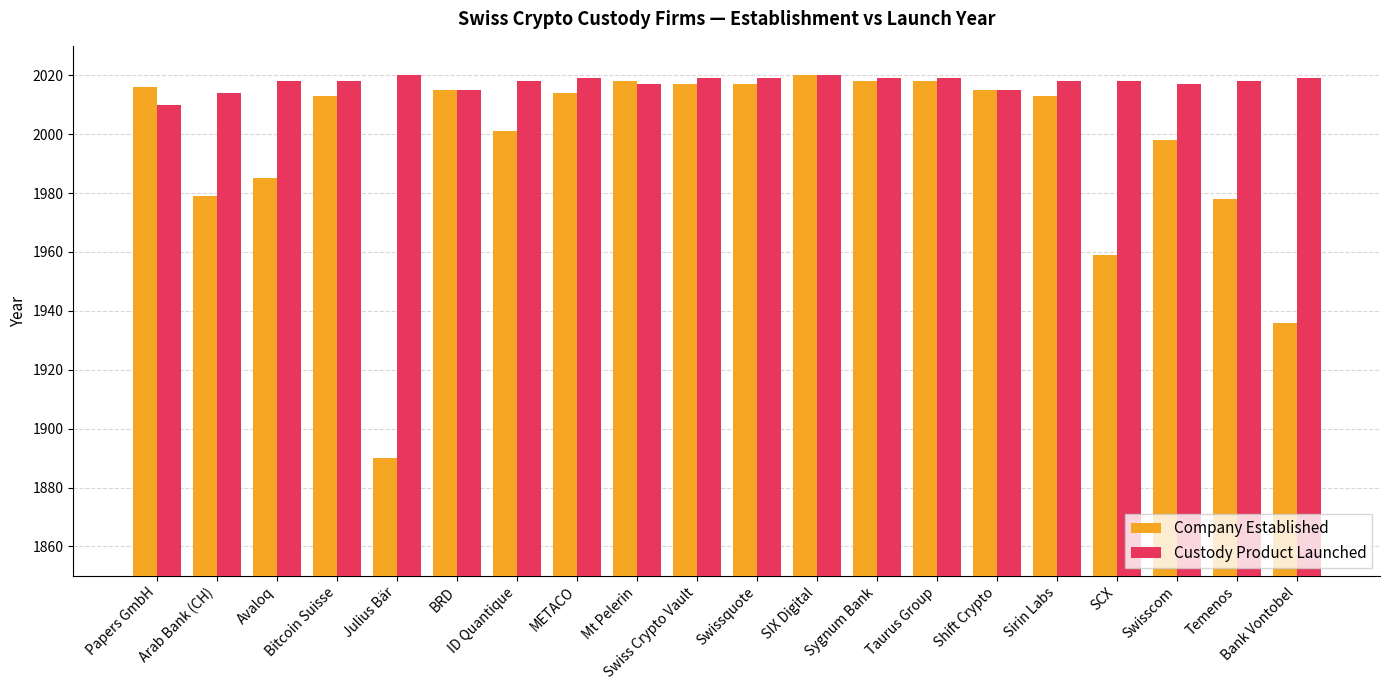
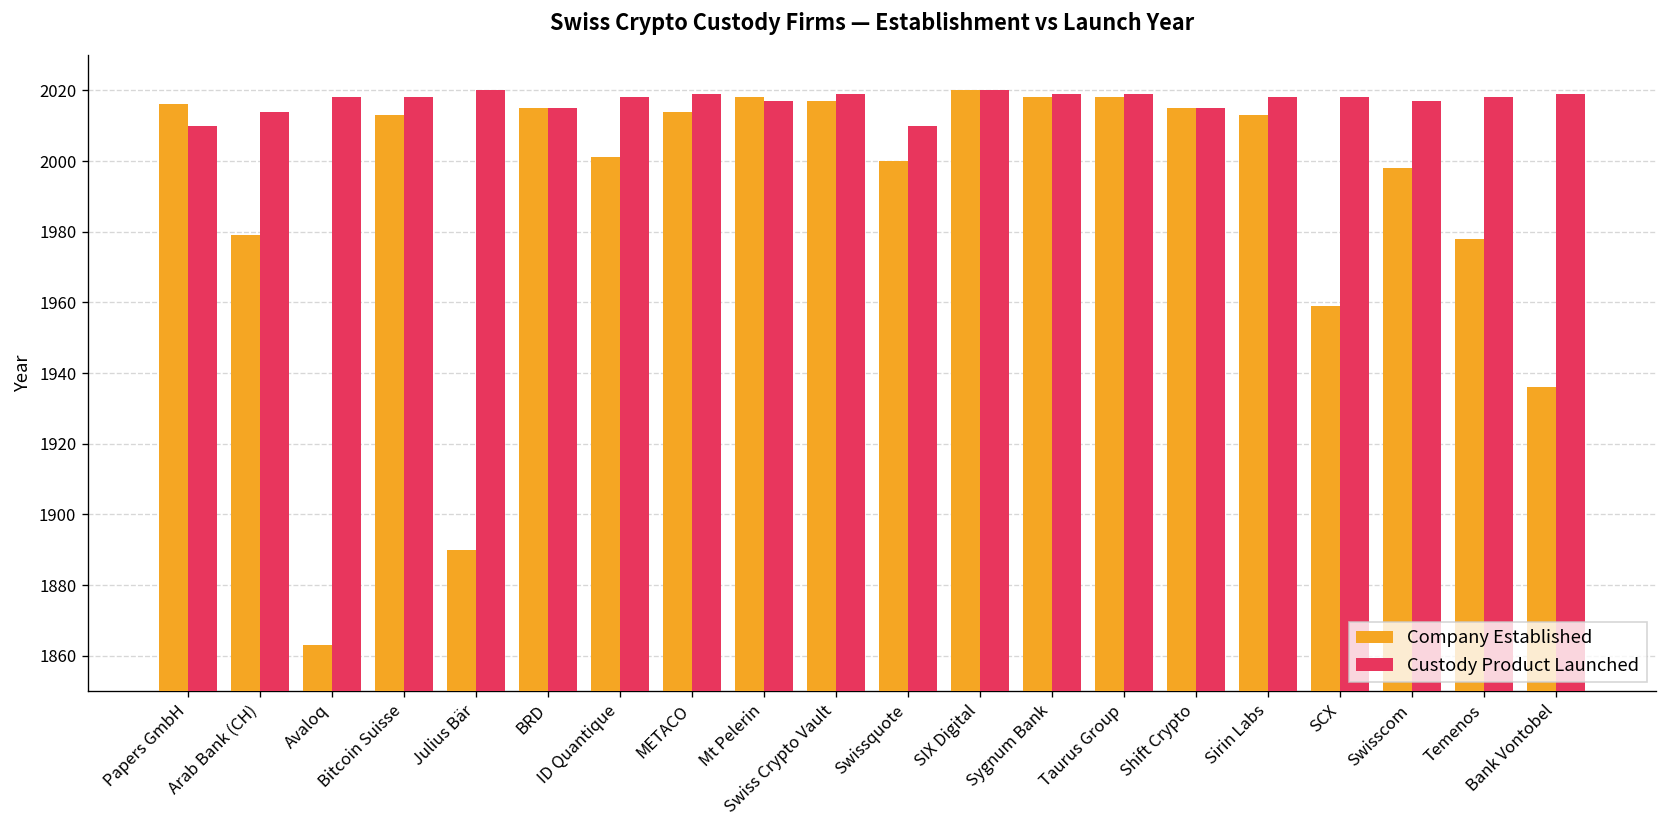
  {
    "Company Established": {
      "Papers GmbH": 2016,
      "Arab Bank (CH)": 1979,
-     "Avaloq": 1985,
+     "Avaloq": 1863,
      "Bitcoin Suisse": 2013,
      "Julius Bär": 1890,
      "BRD": 2015,
      "ID Quantique": 2001,
      "METACO": 2014,
      "Mt Pelerin": 2018,
      "Swiss Crypto Vault": 2017,
-     "Swissquote": 2017,
+     "Swissquote": 2000,
      "SIX Digital": 2020,
      "Sygnum Bank": 2018,
      "Taurus Group": 2018,
      "Shift Crypto": 2015,
      "Sirin Labs": 2013,
      "SCX": 1959,
      "Swisscom": 1998,
      "Temenos": 1978,
      "Bank Vontobel": 1936
    },
    "Custody Product Launched": {
      "Papers GmbH": 2010,
      "Arab Bank (CH)": 2014,
      "Avaloq": 2018,
      "Bitcoin Suisse": 2018,
      "Julius Bär": 2020,
      "BRD": 2015,
      "ID Quantique": 2018,
      "METACO": 2019,
      "Mt Pelerin": 2017,
      "Swiss Crypto Vault": 2019,
-     "Swissquote": 2019,
+     "Swissquote": 2010,
      "SIX Digital": 2020,
      "Sygnum Bank": 2019,
      "Taurus Group": 2019,
      "Shift Crypto": 2015,
      "Sirin Labs": 2018,
      "SCX": 2018,
      "Swisscom": 2017,
      "Temenos": 2018,
      "Bank Vontobel": 2019
    }
  }
